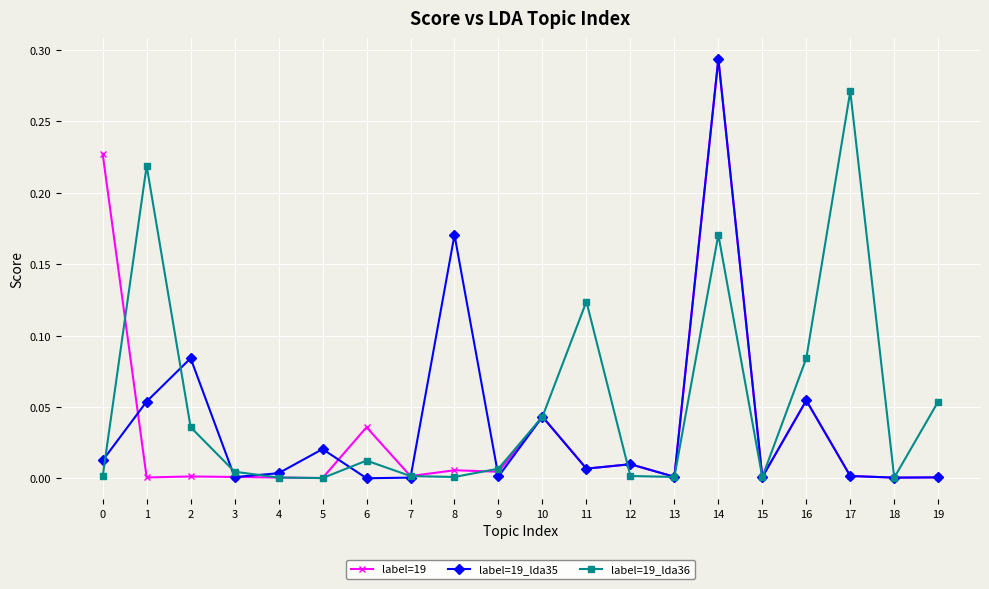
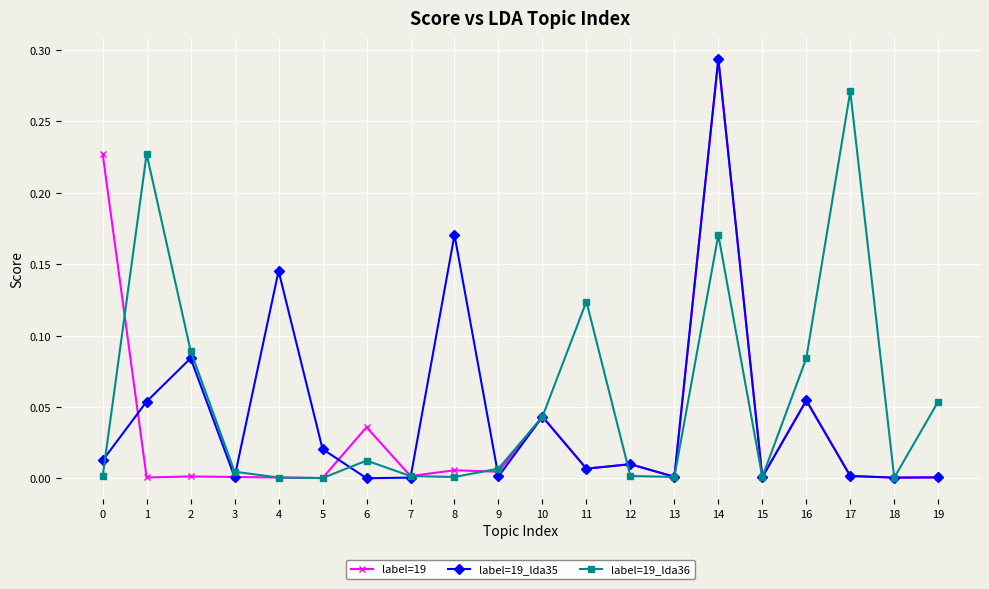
  {
    "label=19": {
      "0": 0.227,
      "1": 0.001,
      "2": 0.001,
      "6": 0.036,
      "8": 0.006,
      "9": 0.005
    },
    "label=19_lda35": {
      "0": 0.013,
      "1": 0.054,
      "2": 0.084,
-     "4": 0.004,
+     "4": 0.145,
      "5": 0.021,
      "6": 0.000,
      "8": 0.171,
      "9": 0.001
    },
    "label=19_lda36": {
      "0": 0.001,
-     "1": 0.219,
-     "2": 0.036,
+     "1": 0.227,
+     "2": 0.089,
      "3": 0.005,
      "6": 0.012,
      "8": 0.001,
      "9": 0.007,
      "11": 0.124,
      "12": 0.002,
      "14": 0.171,
      "16": 0.084,
      "17": 0.271,
      "19": 0.054
    }
  }
